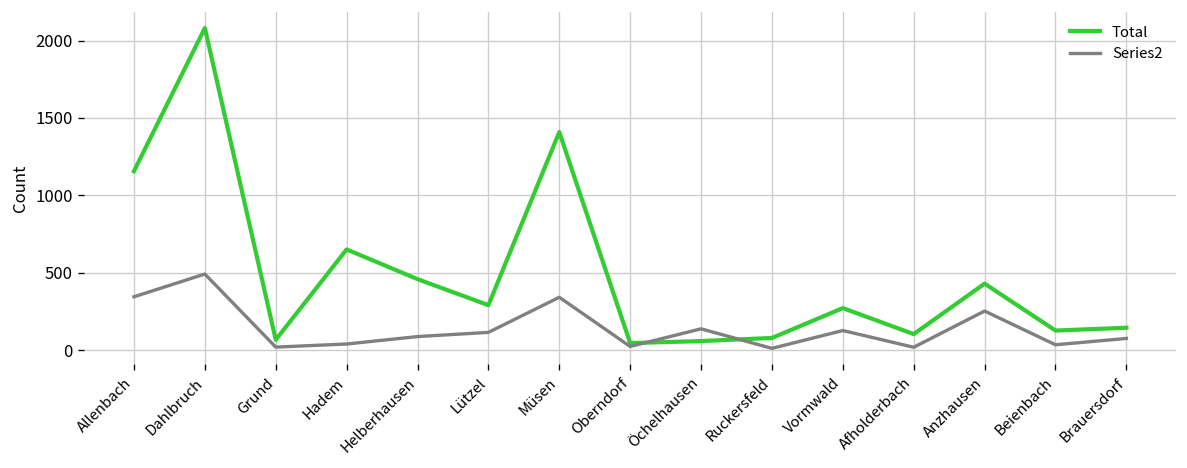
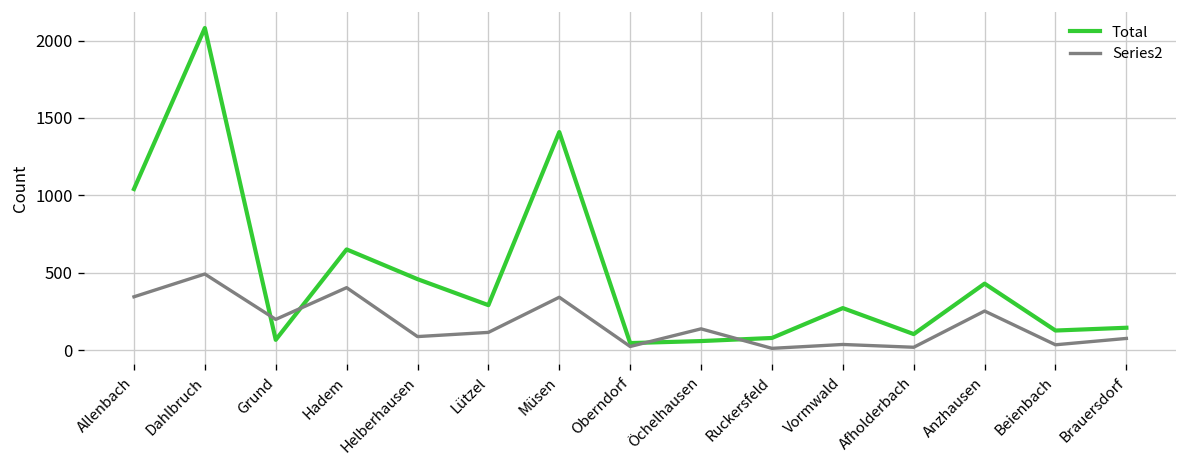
  {
    "Total": {
-     "Allenbach": 1160,
+     "Allenbach": 1040,
      "Dahlbruch": 2080,
      "Grund": 70,
      "Hadem": 650,
      "Helberhausen": 460,
      "Lützel": 290,
      "Müsen": 1410,
      "Oberndorf": 50,
      "Öchelhausen": 60,
      "Ruckersfeld": 80,
      "Vormwald": 270,
      "Afholderbach": 100,
      "Anzhausen": 430,
      "Beienbach": 130,
      "Brauersdorf": 150
    },
    "Series2": {
      "Allenbach": 350,
      "Dahlbruch": 490,
-     "Grund": 20,
-     "Hadem": 40,
+     "Grund": 200,
+     "Hadem": 400,
      "Helberhausen": 90,
      "Lützel": 120,
      "Müsen": 340,
      "Oberndorf": 20,
      "Öchelhausen": 140,
      "Ruckersfeld": 10,
-     "Vormwald": 130,
+     "Vormwald": 40,
      "Afholderbach": 20,
      "Anzhausen": 250,
      "Beienbach": 40,
      "Brauersdorf": 80
    }
  }
